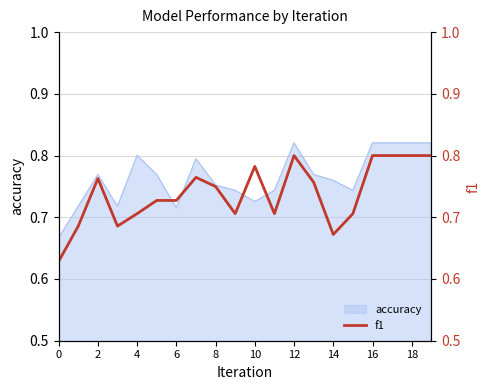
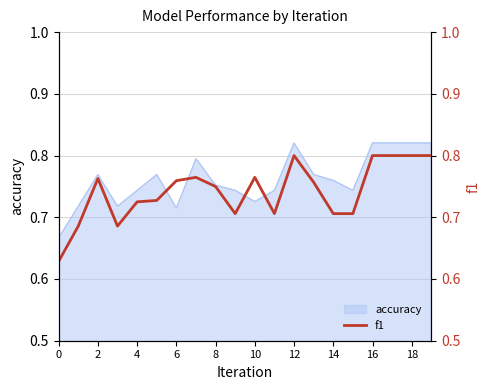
  {
    "accuracy": {
      "0": 0.67,
      "2": 0.77,
-     "4": 0.80,
+     "4": 0.74,
      "6": 0.72,
      "8": 0.75,
      "10": 0.73,
      "12": 0.82,
      "14": 0.76,
      "16": 0.82,
      "18": 0.82
    },
    "f1": {
      "0": 0.63,
      "2": 0.76,
-     "4": 0.71,
-     "6": 0.73,
+     "4": 0.73,
+     "6": 0.76,
      "8": 0.75,
-     "10": 0.78,
+     "10": 0.76,
      "12": 0.80,
-     "14": 0.67,
+     "14": 0.71,
      "16": 0.80,
      "18": 0.80
    }
  }
